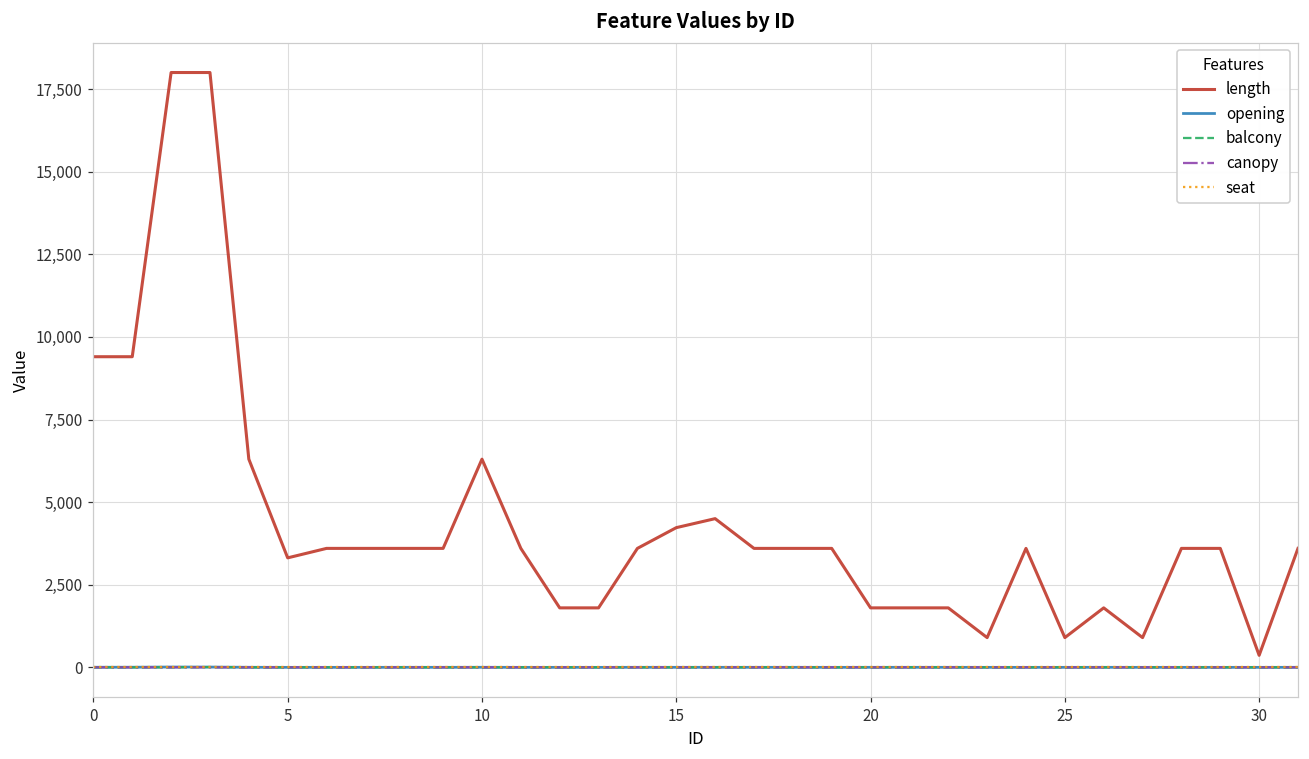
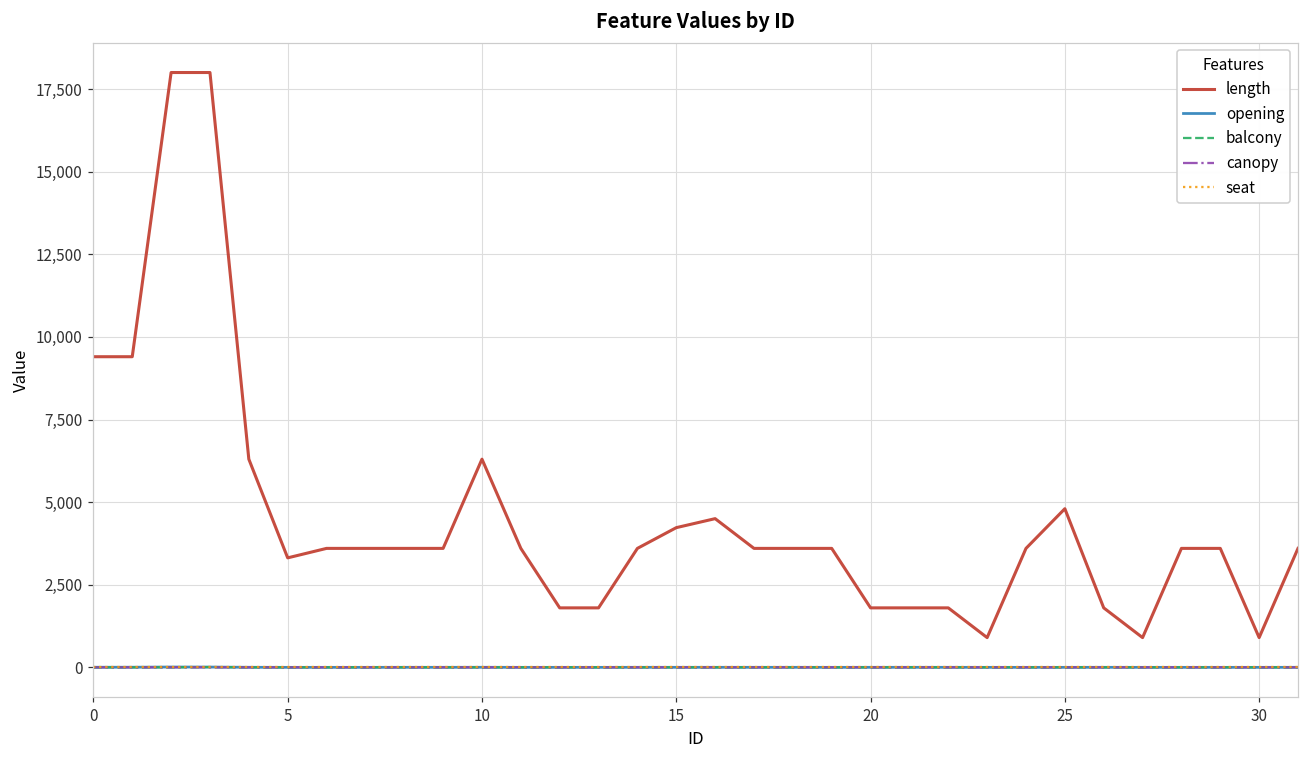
  {
    "length": {
      "0": "9,400",
      "5": "3,300",
      "10": "6,300",
      "15": "4,200",
      "20": "1,800",
-     "25": "900",
-     "30": "400"
+     "25": "4,800",
+     "30": "900"
    }
  }
